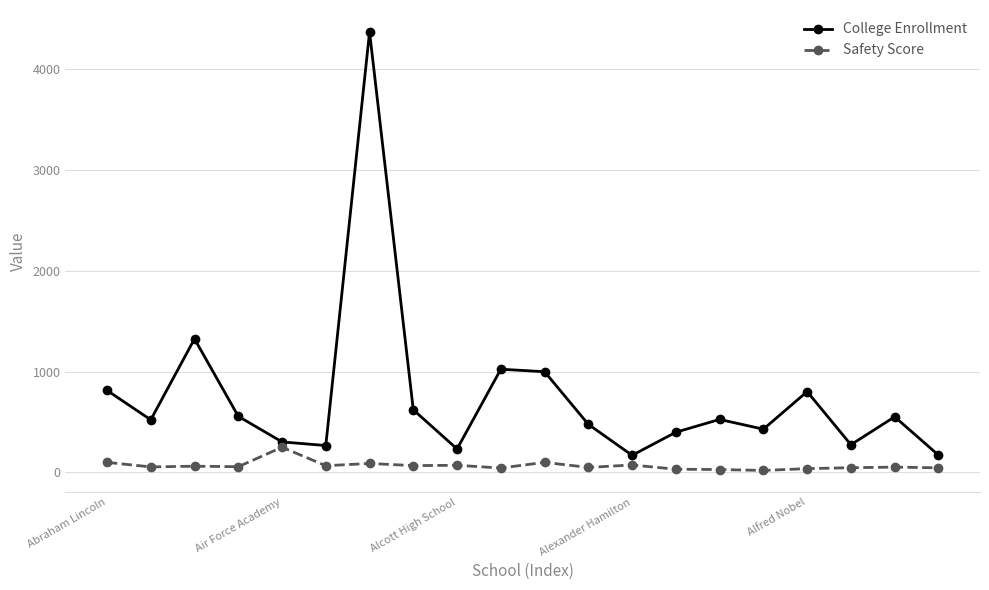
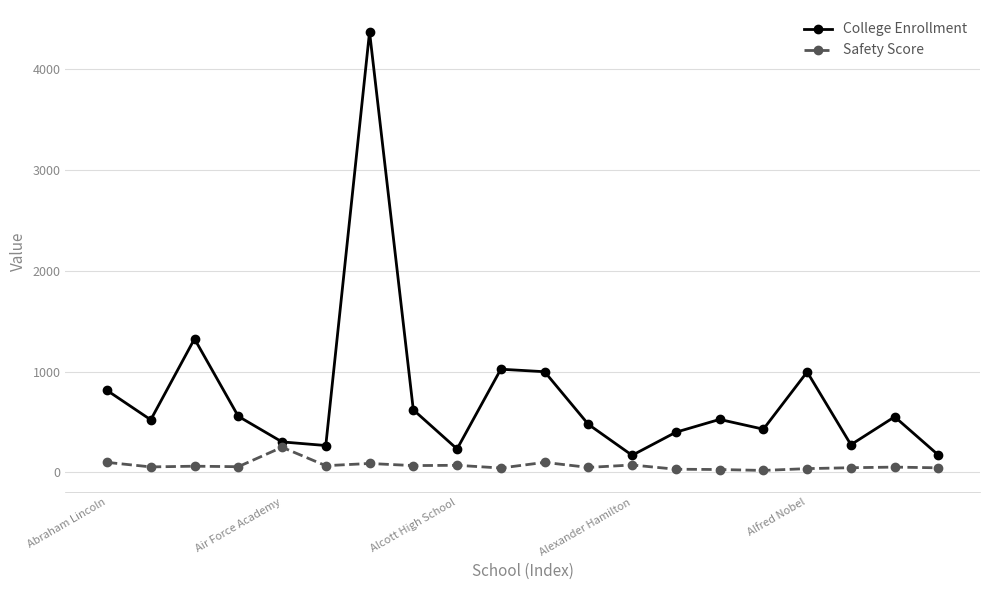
  {
    "College Enrollment": {
      "Abraham Lincoln": 810,
      "Air Force Academy": 300,
      "Alcott High School": 230,
      "Alexander Hamilton": 170,
-     "Alfred Nobel": 800
+     "Alfred Nobel": 1000
    },
    "Safety Score": {
      "Abraham Lincoln": 100,
      "Air Force Academy": 250,
      "Alcott High School": 70,
      "Alexander Hamilton": 70,
      "Alfred Nobel": 40
    }
  }
